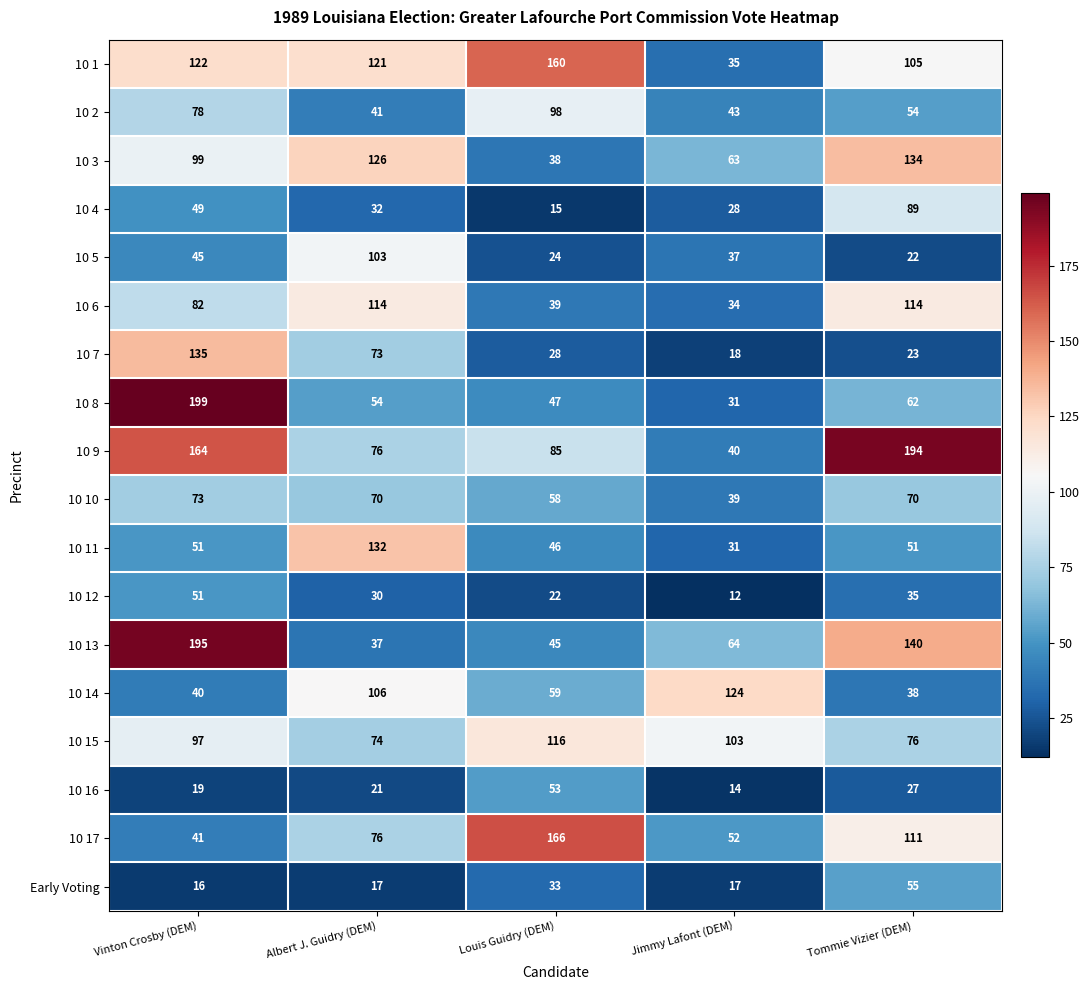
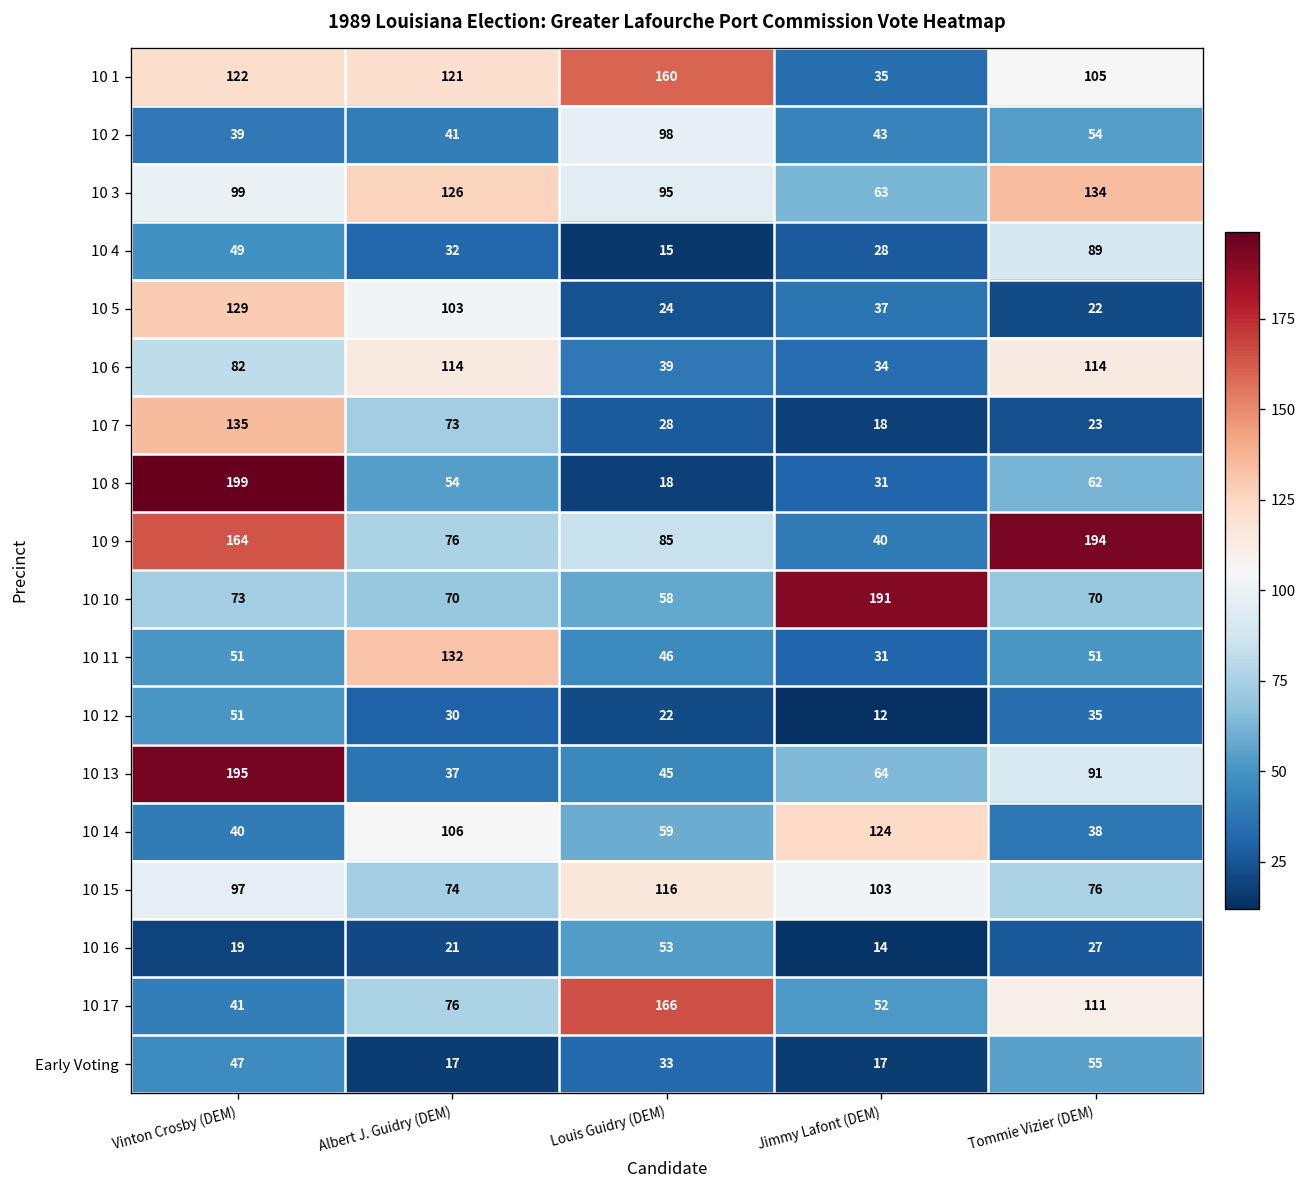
  {
    "10 1": {
      "Vinton Crosby (DEM)": 122,
      "Albert J. Guidry (DEM)": 121,
      "Louis Guidry (DEM)": 160,
      "Jimmy Lafont (DEM)": 35,
      "Tommie Vizier (DEM)": 105
    },
    "10 2": {
-     "Vinton Crosby (DEM)": 78,
+     "Vinton Crosby (DEM)": 39,
      "Albert J. Guidry (DEM)": 41,
      "Louis Guidry (DEM)": 98,
      "Jimmy Lafont (DEM)": 43,
      "Tommie Vizier (DEM)": 54
    },
    "10 3": {
      "Vinton Crosby (DEM)": 99,
      "Albert J. Guidry (DEM)": 126,
-     "Louis Guidry (DEM)": 38,
+     "Louis Guidry (DEM)": 95,
      "Jimmy Lafont (DEM)": 63,
      "Tommie Vizier (DEM)": 134
    },
    "10 4": {
      "Vinton Crosby (DEM)": 49,
      "Albert J. Guidry (DEM)": 32,
      "Louis Guidry (DEM)": 15,
      "Jimmy Lafont (DEM)": 28,
      "Tommie Vizier (DEM)": 89
    },
    "10 5": {
-     "Vinton Crosby (DEM)": 45,
+     "Vinton Crosby (DEM)": 129,
      "Albert J. Guidry (DEM)": 103,
      "Louis Guidry (DEM)": 24,
      "Jimmy Lafont (DEM)": 37,
      "Tommie Vizier (DEM)": 22
    },
    "10 6": {
      "Vinton Crosby (DEM)": 82,
      "Albert J. Guidry (DEM)": 114,
      "Louis Guidry (DEM)": 39,
      "Jimmy Lafont (DEM)": 34,
      "Tommie Vizier (DEM)": 114
    },
    "10 7": {
      "Vinton Crosby (DEM)": 135,
      "Albert J. Guidry (DEM)": 73,
      "Louis Guidry (DEM)": 28,
      "Jimmy Lafont (DEM)": 18,
      "Tommie Vizier (DEM)": 23
    },
    "10 8": {
      "Vinton Crosby (DEM)": 199,
      "Albert J. Guidry (DEM)": 54,
-     "Louis Guidry (DEM)": 47,
+     "Louis Guidry (DEM)": 18,
      "Jimmy Lafont (DEM)": 31,
      "Tommie Vizier (DEM)": 62
    },
    "10 9": {
      "Vinton Crosby (DEM)": 164,
      "Albert J. Guidry (DEM)": 76,
      "Louis Guidry (DEM)": 85,
      "Jimmy Lafont (DEM)": 40,
      "Tommie Vizier (DEM)": 194
    },
    "10 10": {
      "Vinton Crosby (DEM)": 73,
      "Albert J. Guidry (DEM)": 70,
      "Louis Guidry (DEM)": 58,
-     "Jimmy Lafont (DEM)": 39,
+     "Jimmy Lafont (DEM)": 191,
      "Tommie Vizier (DEM)": 70
    },
    "10 11": {
      "Vinton Crosby (DEM)": 51,
      "Albert J. Guidry (DEM)": 132,
      "Louis Guidry (DEM)": 46,
      "Jimmy Lafont (DEM)": 31,
      "Tommie Vizier (DEM)": 51
    },
    "10 12": {
      "Vinton Crosby (DEM)": 51,
      "Albert J. Guidry (DEM)": 30,
      "Louis Guidry (DEM)": 22,
      "Jimmy Lafont (DEM)": 12,
      "Tommie Vizier (DEM)": 35
    },
    "10 13": {
      "Vinton Crosby (DEM)": 195,
      "Albert J. Guidry (DEM)": 37,
      "Louis Guidry (DEM)": 45,
      "Jimmy Lafont (DEM)": 64,
-     "Tommie Vizier (DEM)": 140
+     "Tommie Vizier (DEM)": 91
    },
    "10 14": {
      "Vinton Crosby (DEM)": 40,
      "Albert J. Guidry (DEM)": 106,
      "Louis Guidry (DEM)": 59,
      "Jimmy Lafont (DEM)": 124,
      "Tommie Vizier (DEM)": 38
    },
    "10 15": {
      "Vinton Crosby (DEM)": 97,
      "Albert J. Guidry (DEM)": 74,
      "Louis Guidry (DEM)": 116,
      "Jimmy Lafont (DEM)": 103,
      "Tommie Vizier (DEM)": 76
    },
    "10 16": {
      "Vinton Crosby (DEM)": 19,
      "Albert J. Guidry (DEM)": 21,
      "Louis Guidry (DEM)": 53,
      "Jimmy Lafont (DEM)": 14,
      "Tommie Vizier (DEM)": 27
    },
    "10 17": {
      "Vinton Crosby (DEM)": 41,
      "Albert J. Guidry (DEM)": 76,
      "Louis Guidry (DEM)": 166,
      "Jimmy Lafont (DEM)": 52,
      "Tommie Vizier (DEM)": 111
    },
    "Early Voting": {
-     "Vinton Crosby (DEM)": 16,
+     "Vinton Crosby (DEM)": 47,
      "Albert J. Guidry (DEM)": 17,
      "Louis Guidry (DEM)": 33,
      "Jimmy Lafont (DEM)": 17,
      "Tommie Vizier (DEM)": 55
    }
  }
